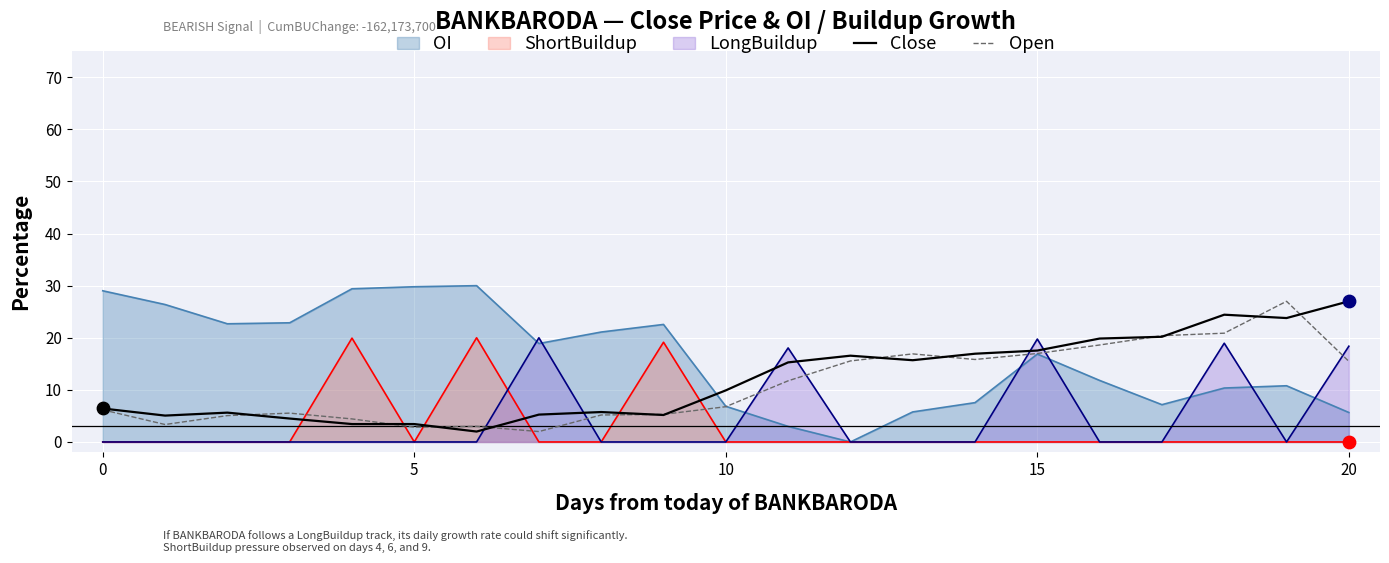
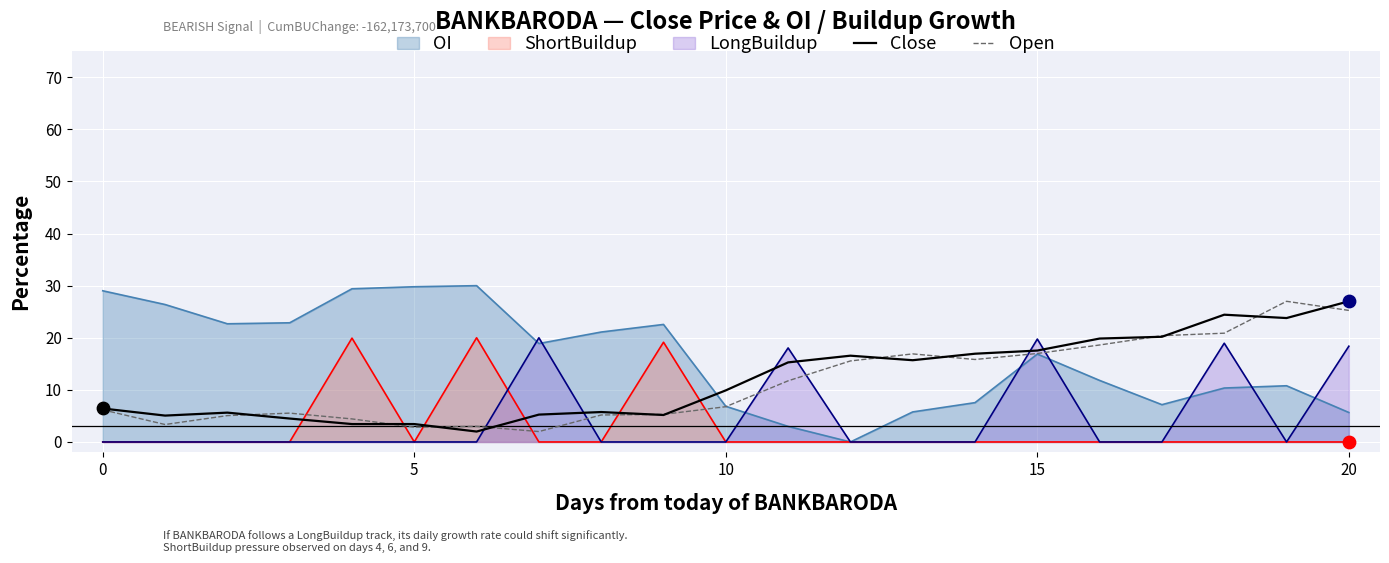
  {
    "ShortBuildup": {
      "15": 0
    },
    "Open": {
      "5": 3,
-     "20": 15
+     "20": 25
    }
  }
